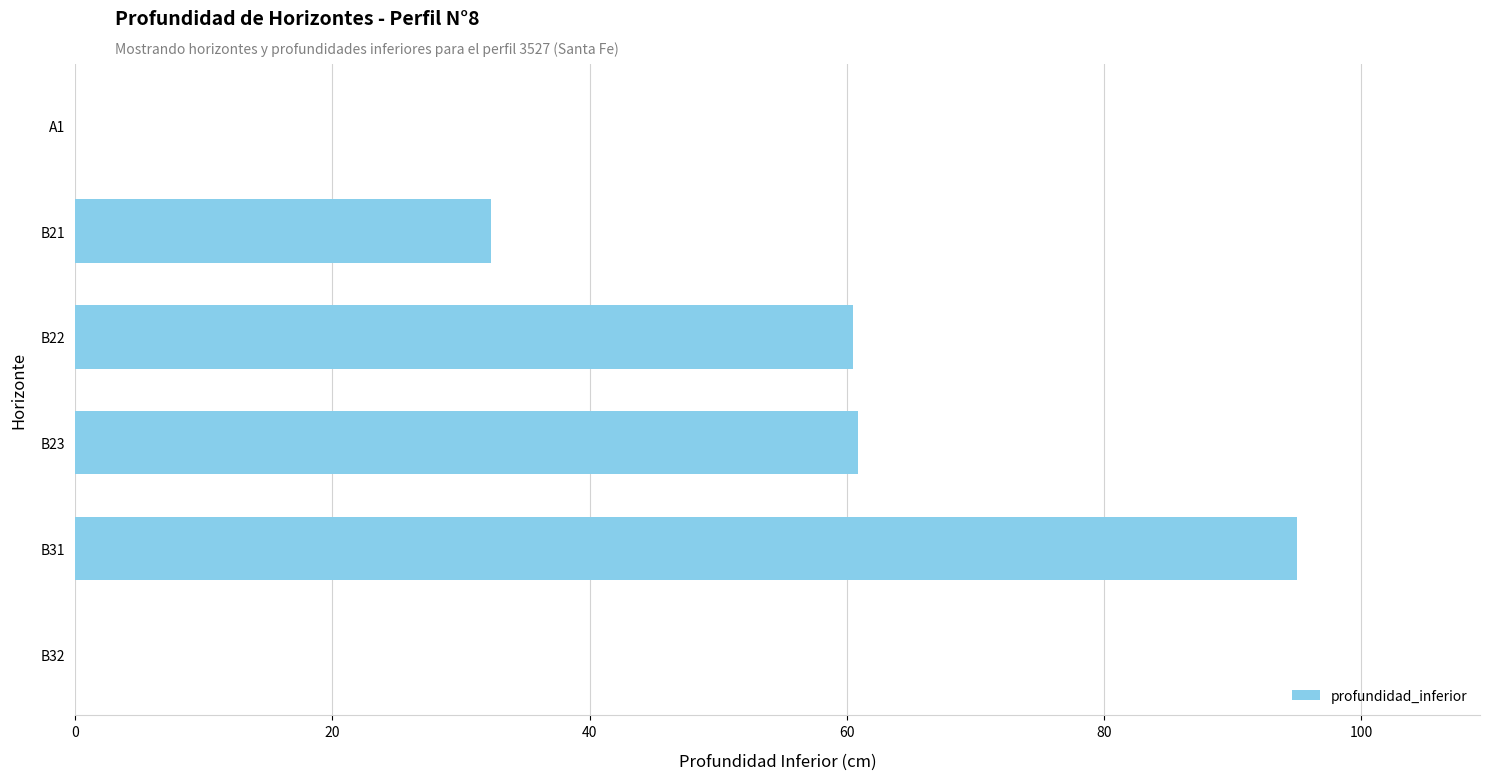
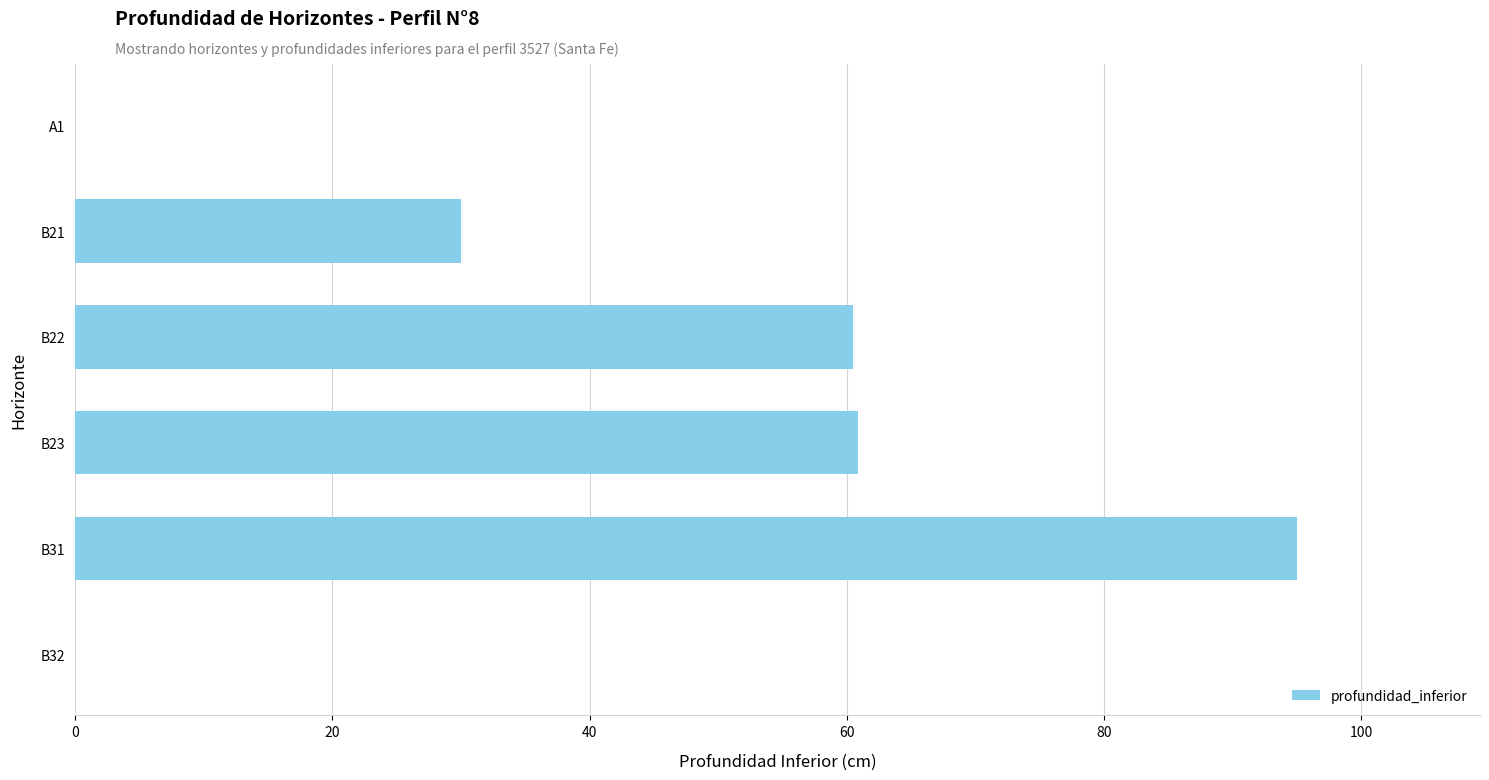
  {
    "A1": 0.0,
-   "B21": 32.3,
+   "B21": 30.0,
    "B22": 60.5,
    "B23": 60.9,
    "B31": 95.0,
    "B32": 0.0
  }
